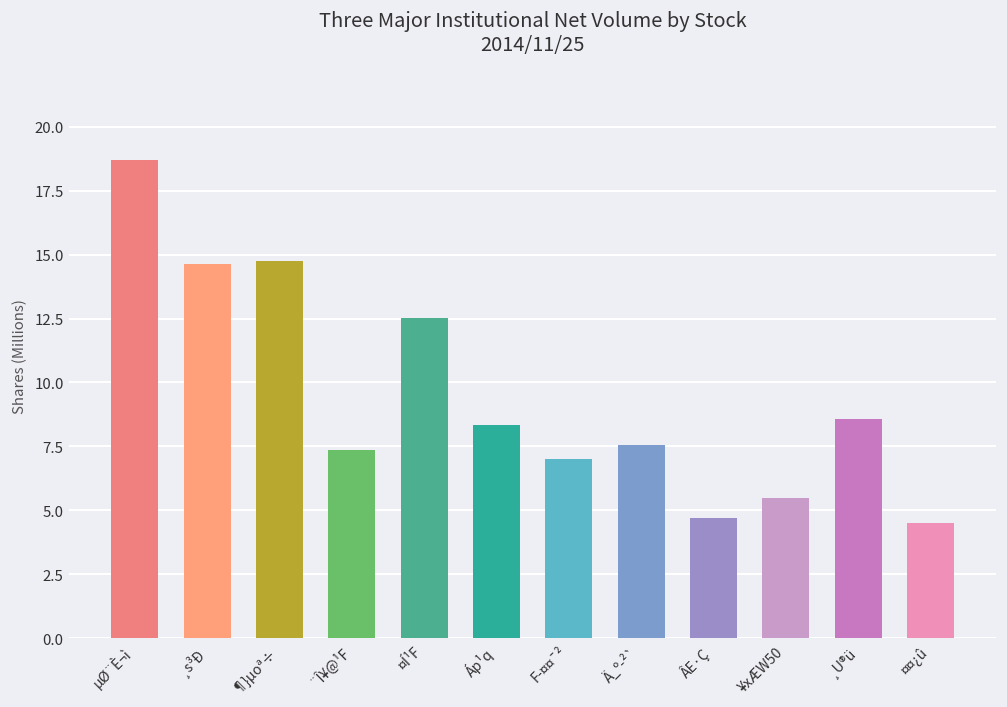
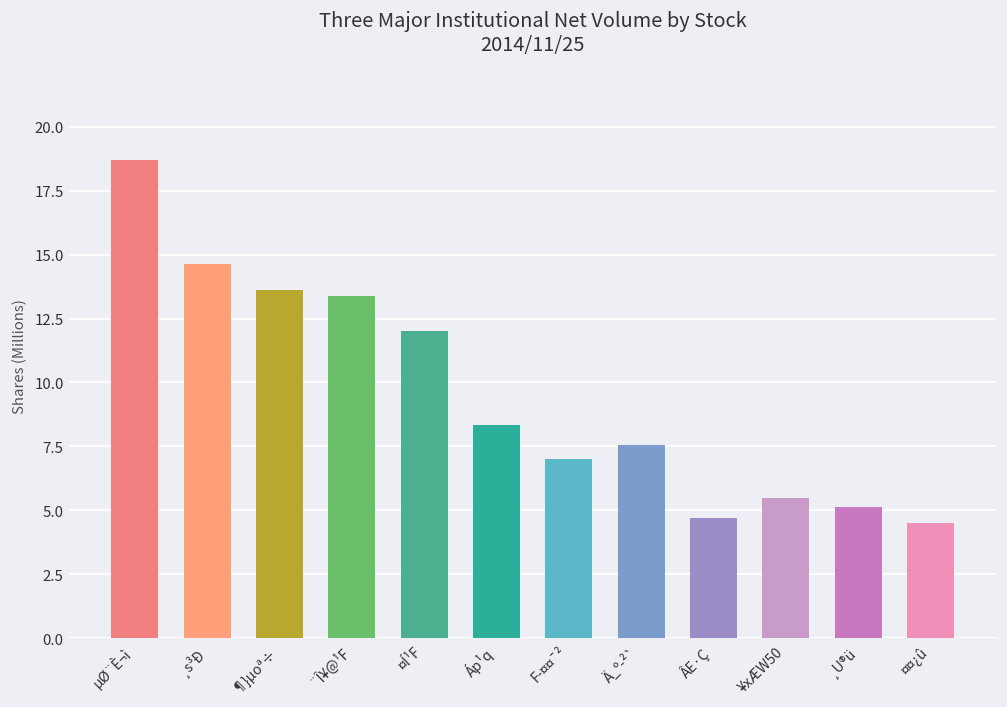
  {
    "µØ¨È¬ì": 18.7,
    "¸s³Ð": 14.6,
-   "¶}µoª÷": 14.8,
-   "¨Î¥@¹F": 7.4,
-   "¤Í¹F": 12.5,
+   "¶}µoª÷": 13.6,
+   "¨Î¥@¹F": 13.4,
+   "¤Í¹F": 12.0,
    "Áp¹q": 8.3,
    "F-¤¤¯²": 7.0,
    "Ä_º­²`": 7.6,
    "ÂE·Ç": 4.7,
    "¥xÆW50": 5.5,
-   "¸U®ü": 8.6,
+   "¸U®ü": 5.1,
    "¤¤¿û": 4.5
  }
